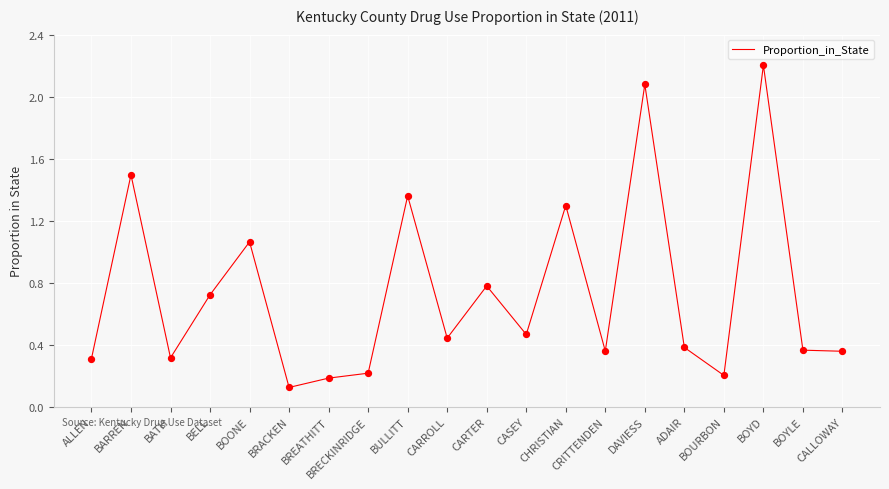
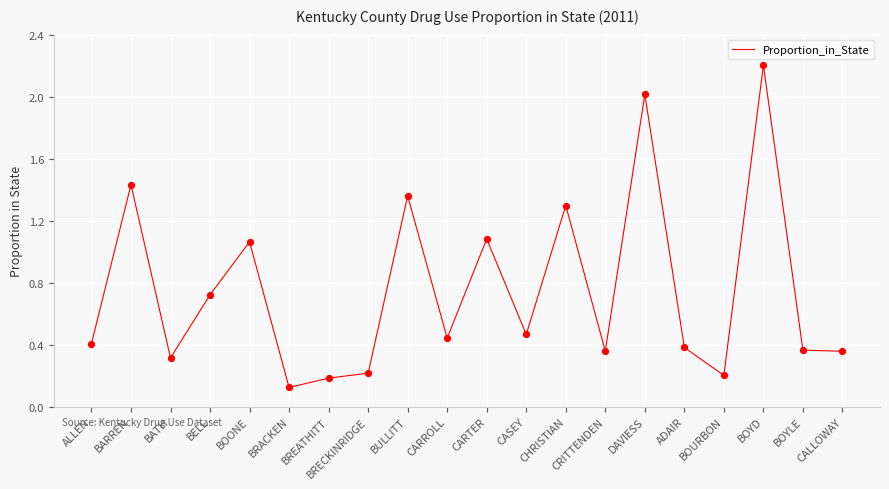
  {
-   "ALLEN": 0.31,
-   "BARREN": 1.50,
+   "ALLEN": 0.41,
+   "BARREN": 1.43,
    "BATH": 0.31,
    "BELL": 0.72,
    "BOONE": 1.06,
    "BRACKEN": 0.12,
    "BREATHITT": 0.18,
    "BRECKINRIDGE": 0.22,
    "BULLITT": 1.36,
    "CARROLL": 0.44,
-   "CARTER": 0.78,
+   "CARTER": 1.08,
    "CASEY": 0.47,
    "CHRISTIAN": 1.30,
    "CRITTENDEN": 0.36,
-   "DAVIESS": 2.08,
+   "DAVIESS": 2.01,
    "ADAIR": 0.38,
    "BOURBON": 0.20,
    "BOYD": 2.20,
    "BOYLE": 0.36,
    "CALLOWAY": 0.36
  }
